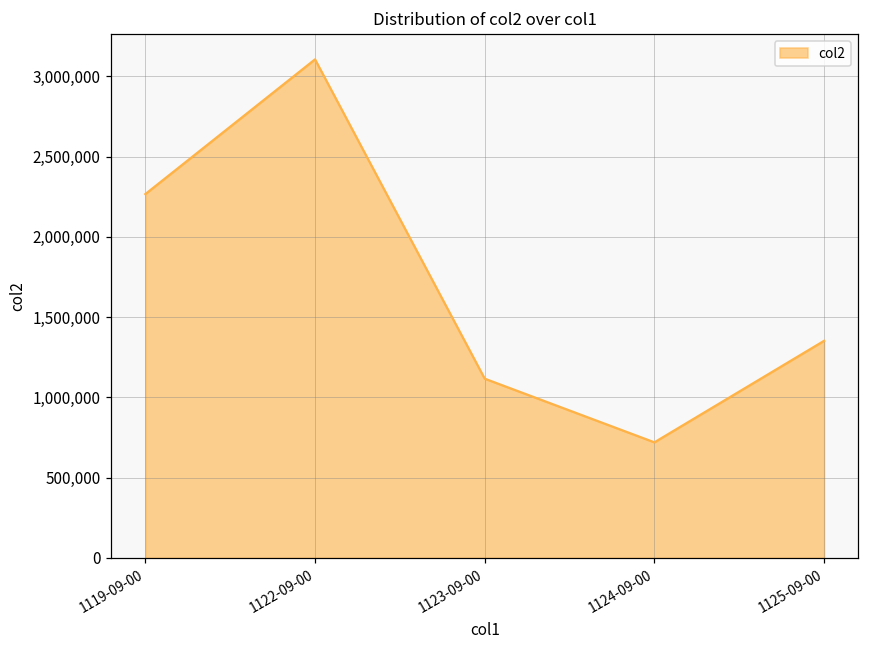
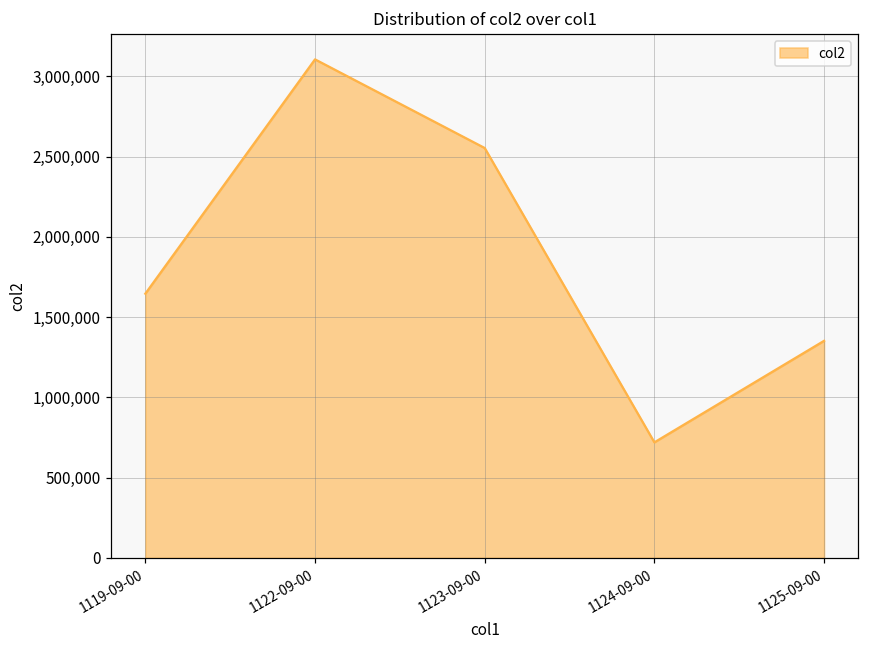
  {
-   "1119-09-00": "2,270,000",
+   "1119-09-00": "1,650,000",
    "1122-09-00": "3,110,000",
-   "1123-09-00": "1,120,000",
+   "1123-09-00": "2,550,000",
    "1124-09-00": "720,000",
    "1125-09-00": "1,350,000"
  }
